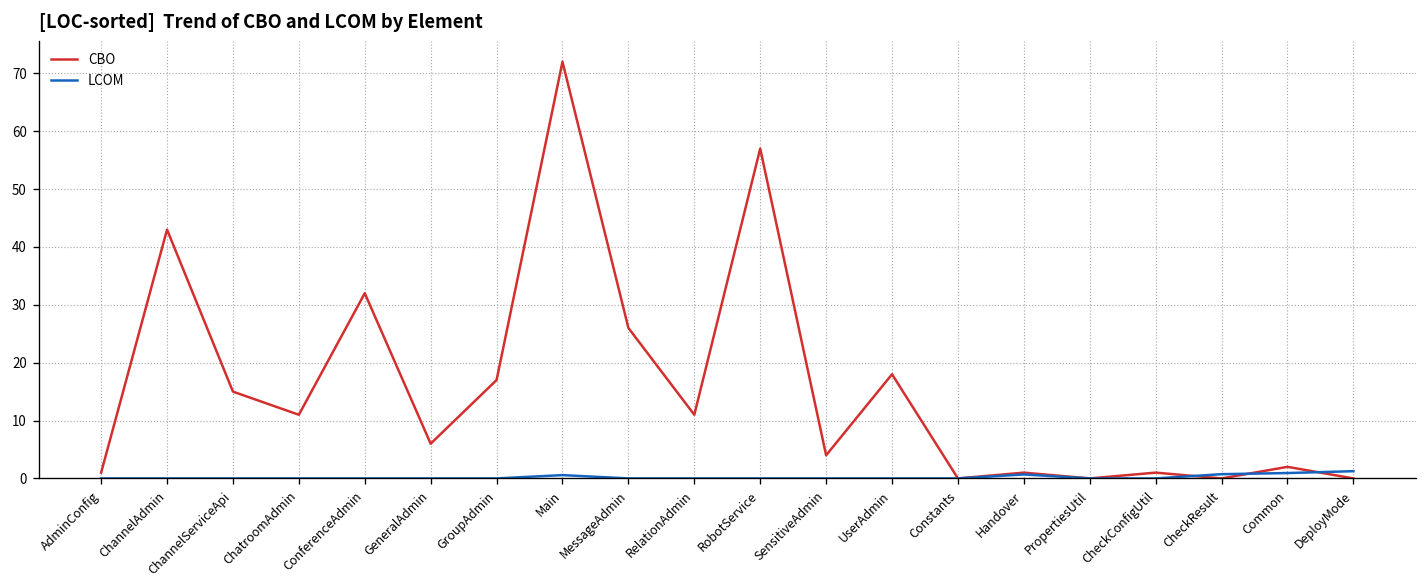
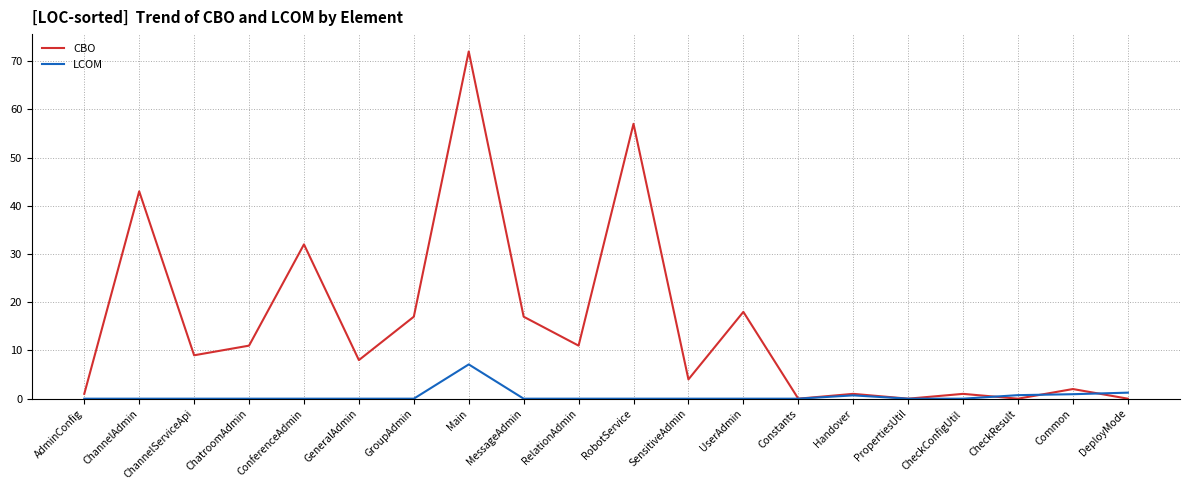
  {
    "CBO": {
      "AdminConfig": 1,
      "ChannelAdmin": 43,
-     "ChannelServiceApi": 15,
+     "ChannelServiceApi": 9,
      "ChatroomAdmin": 11,
      "ConferenceAdmin": 32,
-     "GeneralAdmin": 6,
+     "GeneralAdmin": 8,
      "GroupAdmin": 17,
      "Main": 72,
-     "MessageAdmin": 26,
+     "MessageAdmin": 17,
      "RelationAdmin": 11,
      "RobotService": 57,
      "SensitiveAdmin": 4,
      "UserAdmin": 18,
      "CheckConfigUtil": 1,
      "CheckResult": 0,
      "Common": 2,
      "DeployMode": 0
    },
    "LCOM": {
      "AdminConfig": 0,
      "ChannelAdmin": 0,
      "ChannelServiceApi": 0,
      "ChatroomAdmin": 0,
      "ConferenceAdmin": 0,
      "GeneralAdmin": 0,
      "GroupAdmin": 0,
-     "Main": 1,
+     "Main": 7,
      "MessageAdmin": 0,
      "RelationAdmin": 0,
      "RobotService": 0,
      "SensitiveAdmin": 0,
      "UserAdmin": 0,
      "CheckConfigUtil": 0,
      "CheckResult": 1,
      "Common": 1,
      "DeployMode": 1
    }
  }
